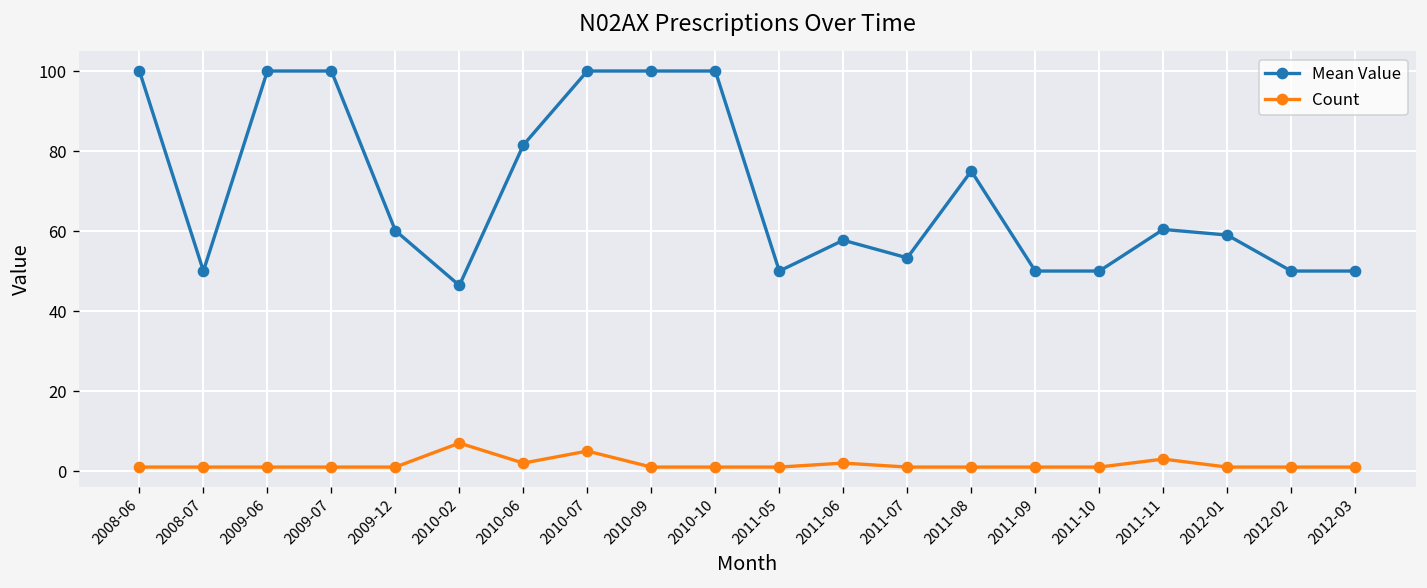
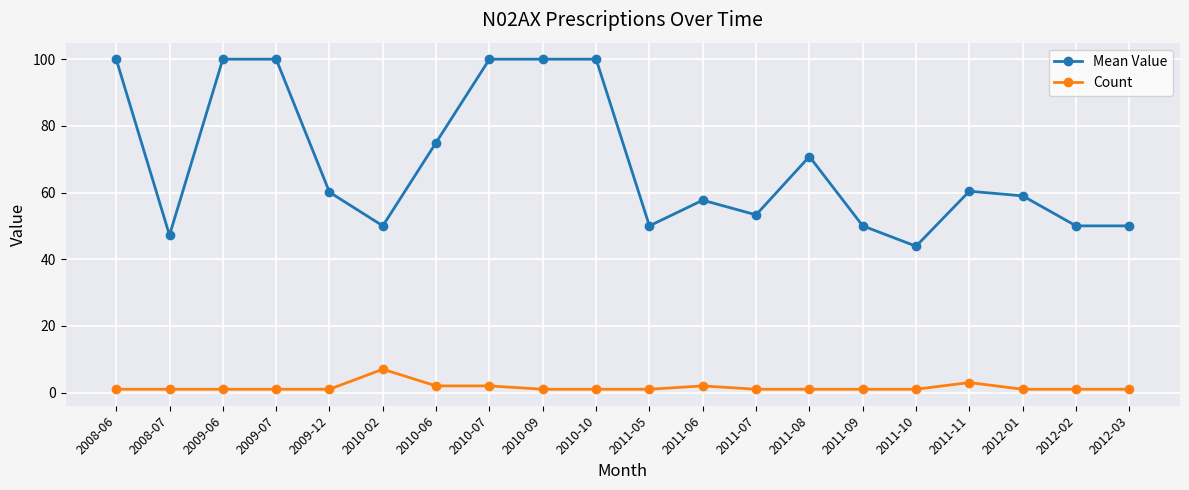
  {
    "Mean Value": {
      "2008-06": 100,
-     "2008-07": 50,
+     "2008-07": 47,
      "2009-06": 100,
      "2009-07": 100,
      "2009-12": 60,
-     "2010-02": 46,
-     "2010-06": 82,
+     "2010-02": 50,
+     "2010-06": 75,
      "2010-07": 100,
      "2010-09": 100,
      "2010-10": 100,
      "2011-05": 50,
      "2011-06": 58,
      "2011-07": 53,
-     "2011-08": 75,
+     "2011-08": 71,
      "2011-09": 50,
-     "2011-10": 50,
+     "2011-10": 44,
      "2011-11": 60,
      "2012-01": 59,
      "2012-02": 50,
      "2012-03": 50
    },
    "Count": {
      "2008-06": 1,
      "2008-07": 1,
      "2009-06": 1,
      "2009-07": 1,
      "2009-12": 1,
      "2010-02": 7,
      "2010-06": 2,
-     "2010-07": 5,
+     "2010-07": 2,
      "2010-09": 1,
      "2010-10": 1,
      "2011-05": 1,
      "2011-06": 2,
      "2011-07": 1,
      "2011-08": 1,
      "2011-09": 1,
      "2011-10": 1,
      "2011-11": 3,
      "2012-01": 1,
      "2012-02": 1,
      "2012-03": 1
    }
  }
